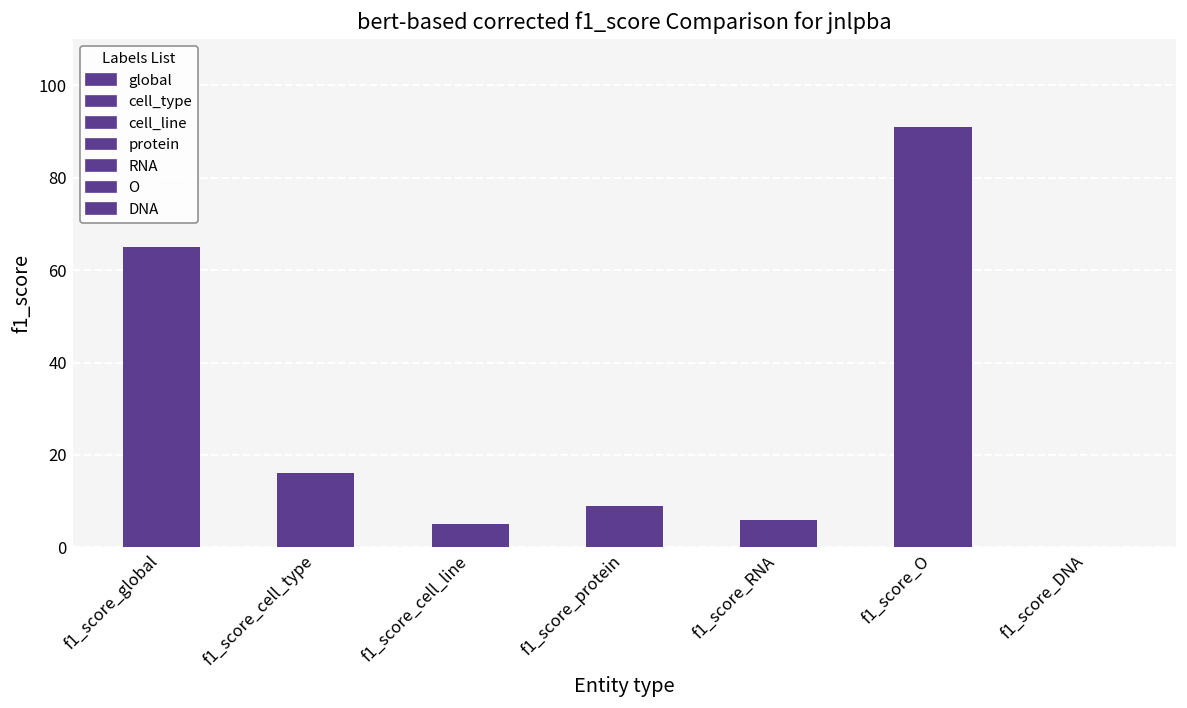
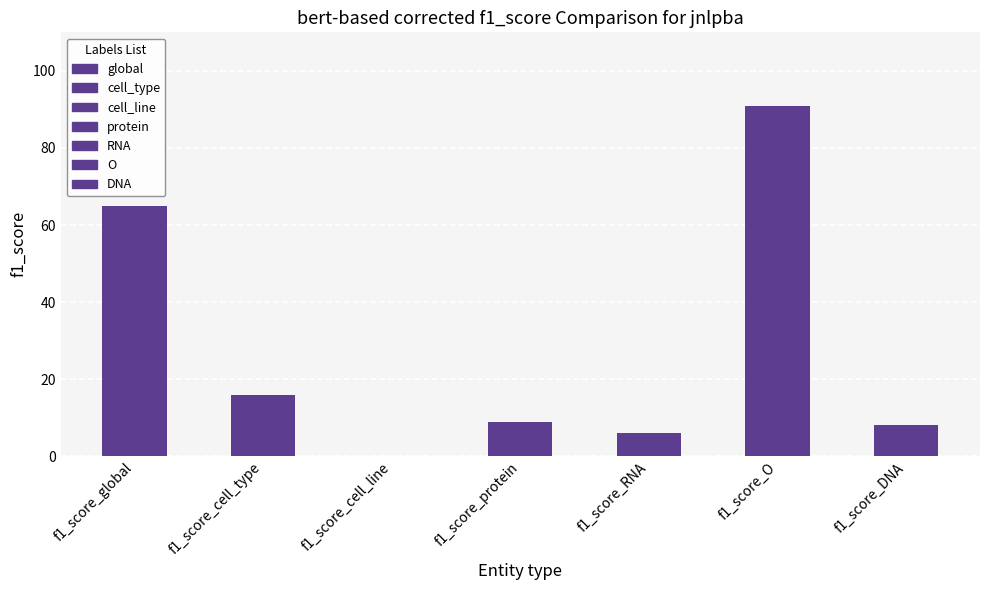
  {
    "f1_score_global": 65,
    "f1_score_cell_type": 16,
-   "f1_score_cell_line": 5,
+   "f1_score_cell_line": 0,
    "f1_score_protein": 9,
    "f1_score_RNA": 6,
    "f1_score_O": 91,
-   "f1_score_DNA": 0
+   "f1_score_DNA": 8
  }
